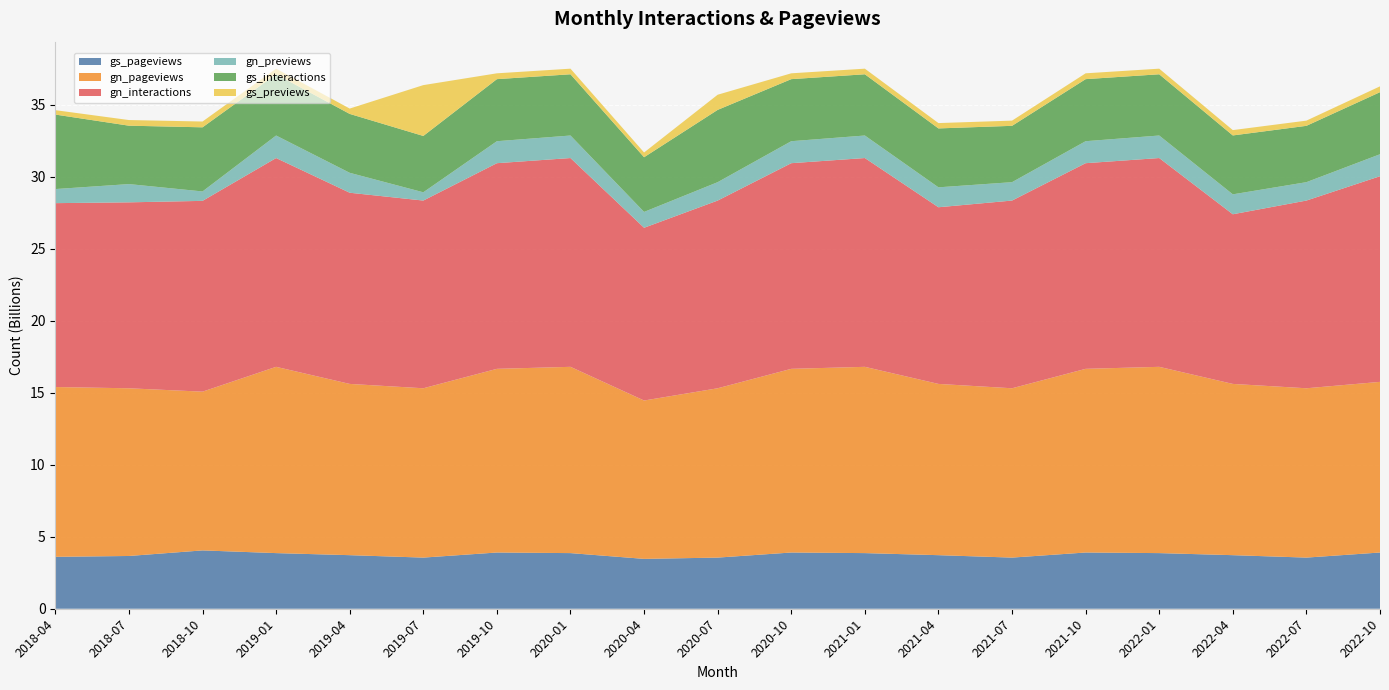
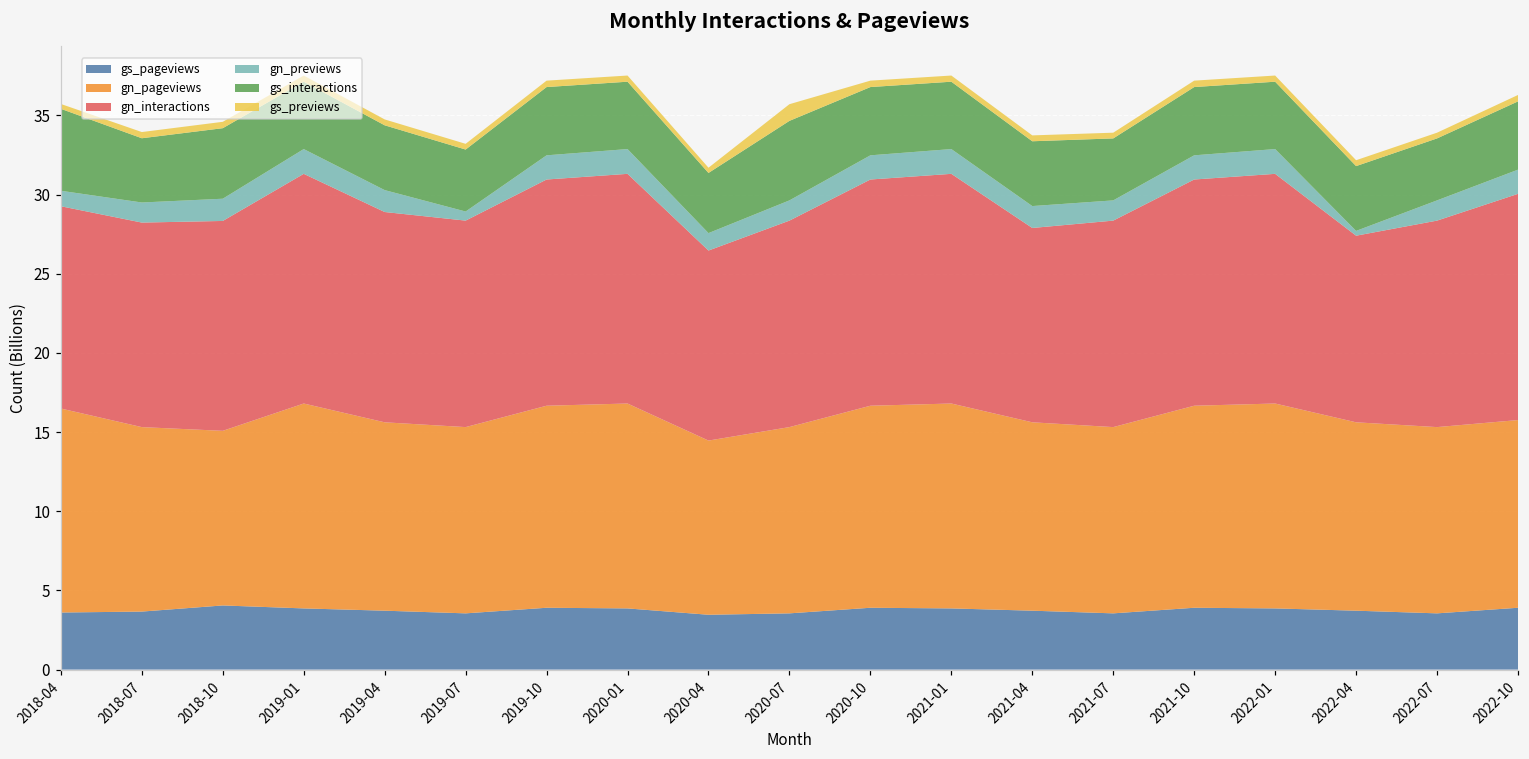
  {
    "gs_pageviews": {
      "2018-04": 3.6,
      "2018-07": 3.7,
      "2018-10": 4.1,
      "2019-01": 3.9,
      "2019-04": 3.7,
      "2019-07": 3.6,
      "2019-10": 3.9,
      "2020-01": 3.9,
      "2020-04": 3.5,
      "2020-07": 3.6,
      "2020-10": 3.9,
      "2021-01": 3.9,
      "2021-04": 3.7,
      "2021-07": 3.6,
      "2021-10": 3.9,
      "2022-01": 3.9,
      "2022-04": 3.7,
      "2022-07": 3.6,
      "2022-10": 3.9
    },
    "gn_pageviews": {
-     "2018-04": 11.8,
+     "2018-04": 12.9,
      "2018-07": 11.6,
      "2018-10": 11.0,
      "2019-01": 12.9,
      "2019-04": 11.9,
      "2019-07": 11.8,
      "2019-10": 12.8,
      "2020-01": 12.9,
      "2020-04": 11.0,
      "2020-07": 11.8,
      "2020-10": 12.8,
      "2021-01": 12.9,
      "2021-04": 11.9,
      "2021-07": 11.8,
      "2021-10": 12.8,
      "2022-01": 12.9,
      "2022-04": 11.9,
      "2022-07": 11.8,
      "2022-10": 11.9
    },
    "gn_interactions": {
      "2018-04": 12.8,
      "2018-07": 12.9,
      "2018-10": 13.3,
      "2019-01": 14.5,
      "2019-04": 13.3,
      "2019-07": 13.0,
      "2019-10": 14.3,
      "2020-01": 14.5,
      "2020-04": 12.0,
      "2020-07": 13.0,
      "2020-10": 14.3,
      "2021-01": 14.5,
      "2021-04": 12.3,
      "2021-07": 13.0,
      "2021-10": 14.3,
      "2022-01": 14.5,
      "2022-04": 11.8,
      "2022-07": 13.0,
      "2022-10": 14.3
    },
    "gn_previews": {
      "2018-04": 1.0,
      "2018-07": 1.3,
-     "2018-10": 0.7,
+     "2018-10": 1.4,
      "2019-01": 1.6,
      "2019-04": 1.4,
      "2019-07": 0.6,
      "2019-10": 1.5,
      "2020-01": 1.6,
      "2020-04": 1.1,
      "2020-07": 1.3,
      "2020-10": 1.5,
      "2021-01": 1.6,
      "2021-04": 1.4,
      "2021-07": 1.3,
      "2021-10": 1.5,
      "2022-01": 1.6,
-     "2022-04": 1.4,
+     "2022-04": 0.3,
      "2022-07": 1.3,
      "2022-10": 1.5
    },
    "gs_interactions": {
      "2018-04": 5.2,
      "2018-07": 4.1,
      "2018-10": 4.5,
      "2019-04": 4.1,
      "2019-07": 3.9,
      "2019-10": 4.3,
      "2020-01": 4.3,
      "2020-04": 3.8,
      "2020-07": 5.0,
      "2020-10": 4.3,
      "2021-01": 4.3,
      "2021-04": 4.1,
      "2021-07": 3.9,
      "2021-10": 4.3,
      "2022-01": 4.3,
      "2022-04": 4.1,
      "2022-07": 3.9,
      "2022-10": 4.3
    },
    "gs_previews": {
      "2018-04": 0.3,
      "2018-07": 0.4,
      "2018-10": 0.4,
      "2019-04": 0.4,
-     "2019-07": 3.5,
+     "2019-07": 0.4,
      "2019-10": 0.4,
      "2020-01": 0.4,
      "2020-04": 0.3,
      "2020-07": 1.1,
      "2020-10": 0.4,
      "2021-01": 0.4,
      "2021-04": 0.4,
      "2021-07": 0.4,
      "2021-10": 0.4,
      "2022-01": 0.4,
      "2022-04": 0.4,
      "2022-07": 0.4,
      "2022-10": 0.4
    }
  }
